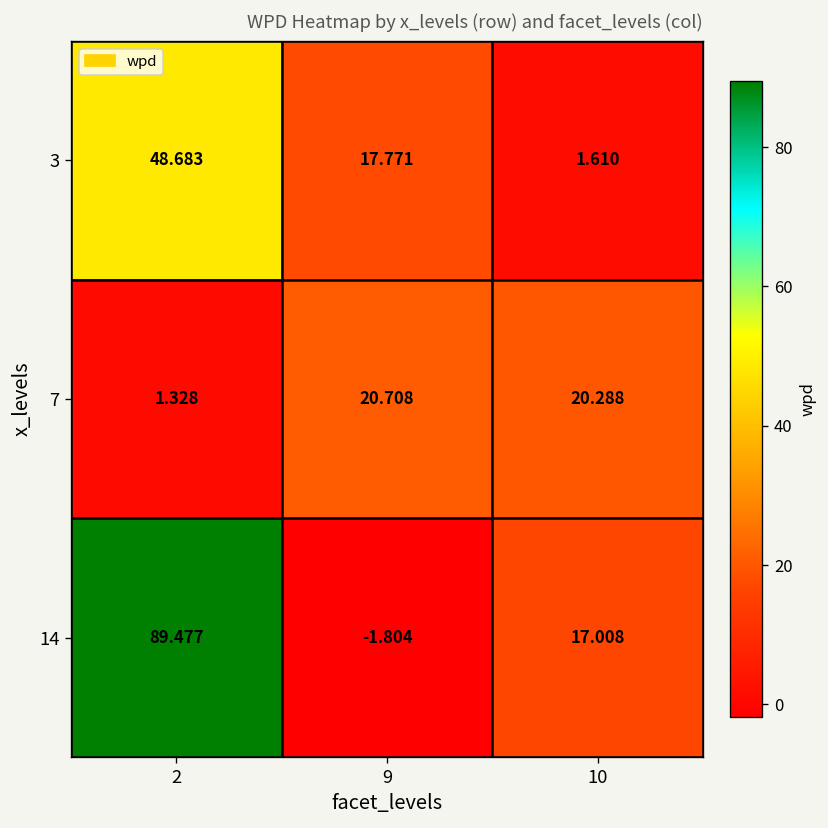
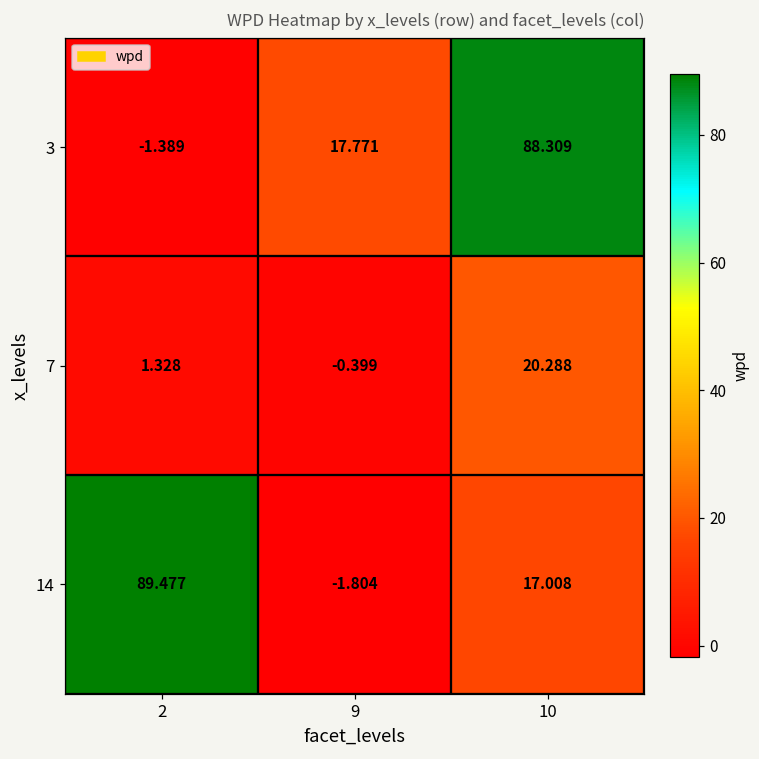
  {
    "3": {
-     "2": 48.683,
+     "2": -1.389,
      "9": 17.771,
-     "10": 1.610
+     "10": 88.309
    },
    "7": {
      "2": 1.328,
-     "9": 20.708,
+     "9": -0.399,
      "10": 20.288
    },
    "14": {
      "2": 89.477,
      "9": -1.804,
      "10": 17.008
    }
  }
